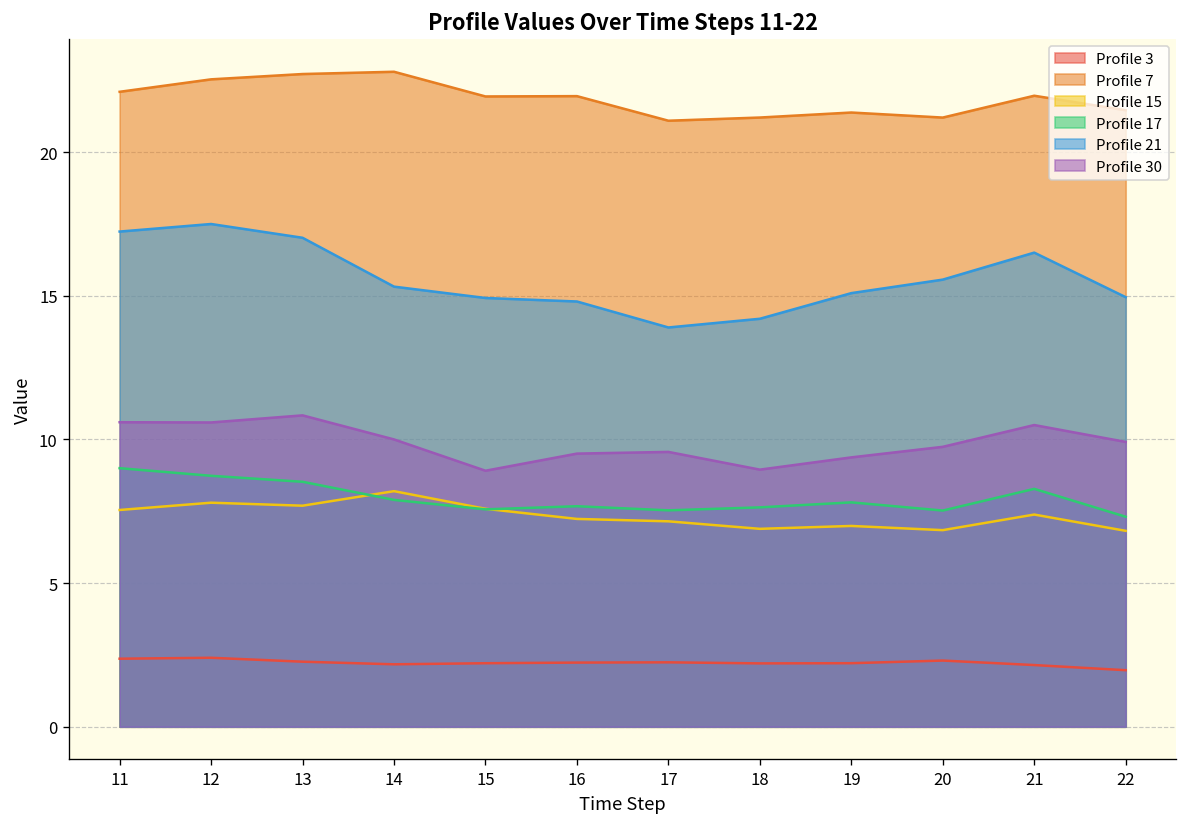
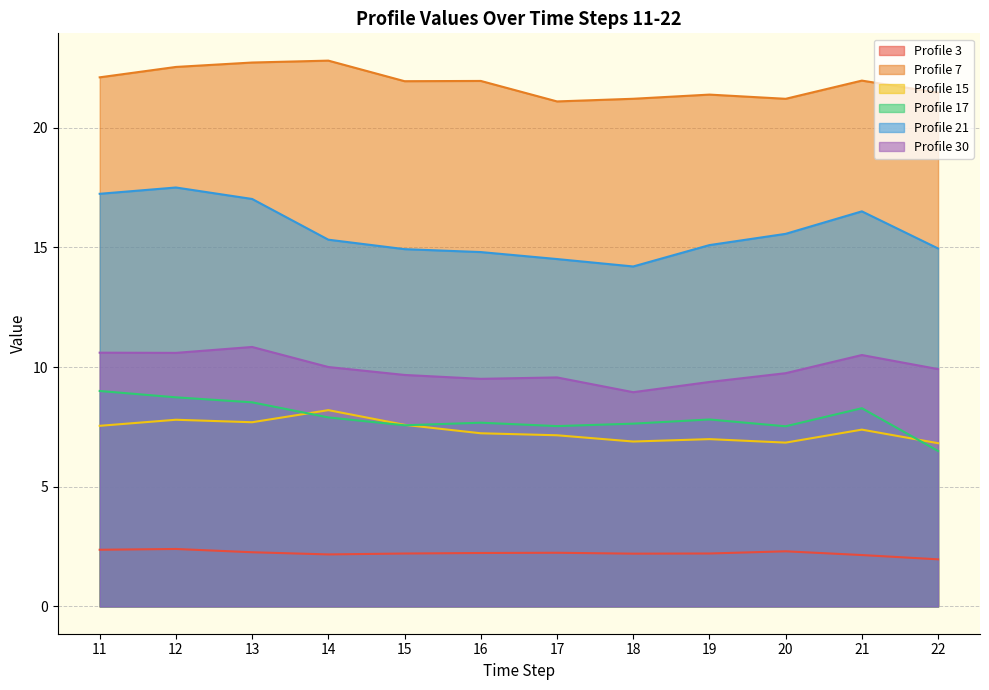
  {
    "Profile 15": {
      "11": 7.5,
      "12": 7.8,
      "13": 7.7,
      "14": 8.2,
      "16": 7.2,
      "17": 7.1,
      "18": 6.9,
      "19": 7.0,
      "20": 6.8,
      "21": 7.4,
      "22": 6.8
    },
    "Profile 17": {
      "11": 9.0,
      "12": 8.7,
      "13": 8.5,
      "14": 7.9,
      "16": 7.7,
      "17": 7.5,
      "18": 7.6,
      "19": 7.8,
      "20": 7.5,
      "21": 8.3,
-     "22": 7.3
+     "22": 6.5
    },
    "Profile 21": {
      "11": 17.2,
      "12": 17.5,
      "13": 17.0,
      "14": 15.3,
      "15": 14.9,
      "16": 14.8,
-     "17": 13.9,
+     "17": 14.5,
      "18": 14.2,
      "19": 15.1,
      "20": 15.6,
      "21": 16.5,
      "22": 15.0
    },
    "Profile 30": {
      "11": 10.6,
      "12": 10.6,
      "13": 10.8,
      "14": 10.0,
-     "15": 8.9,
+     "15": 9.7,
      "16": 9.5,
      "17": 9.6,
      "18": 8.9,
      "19": 9.4,
      "20": 9.7,
      "21": 10.5,
      "22": 9.9
    }
  }
